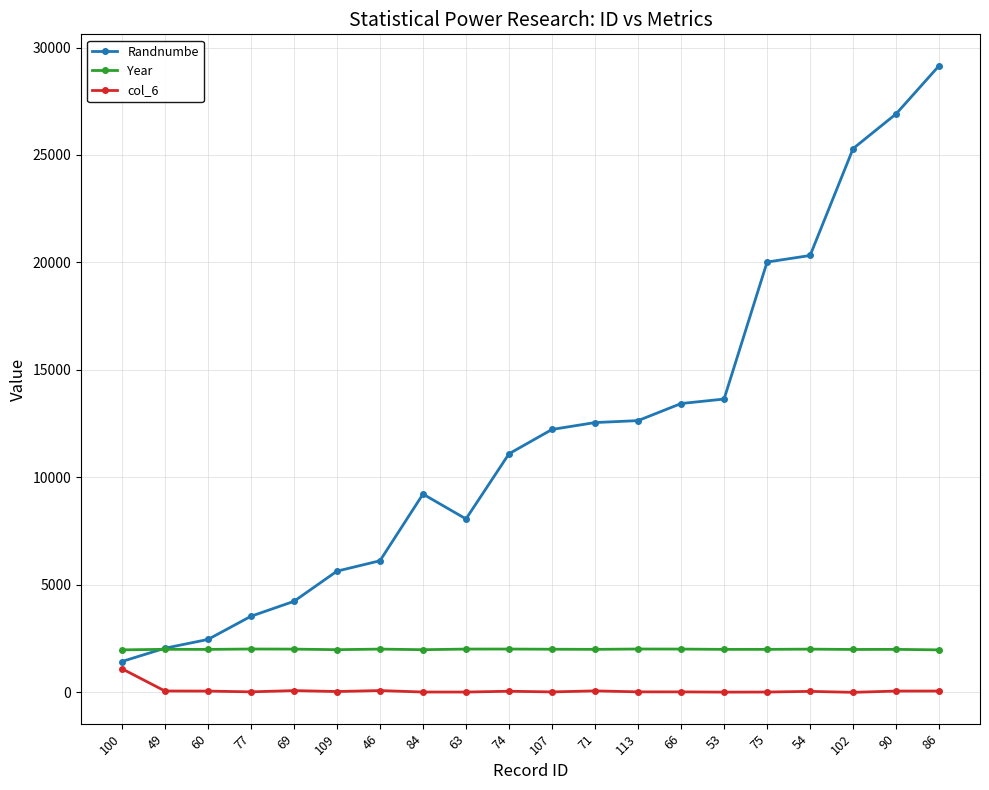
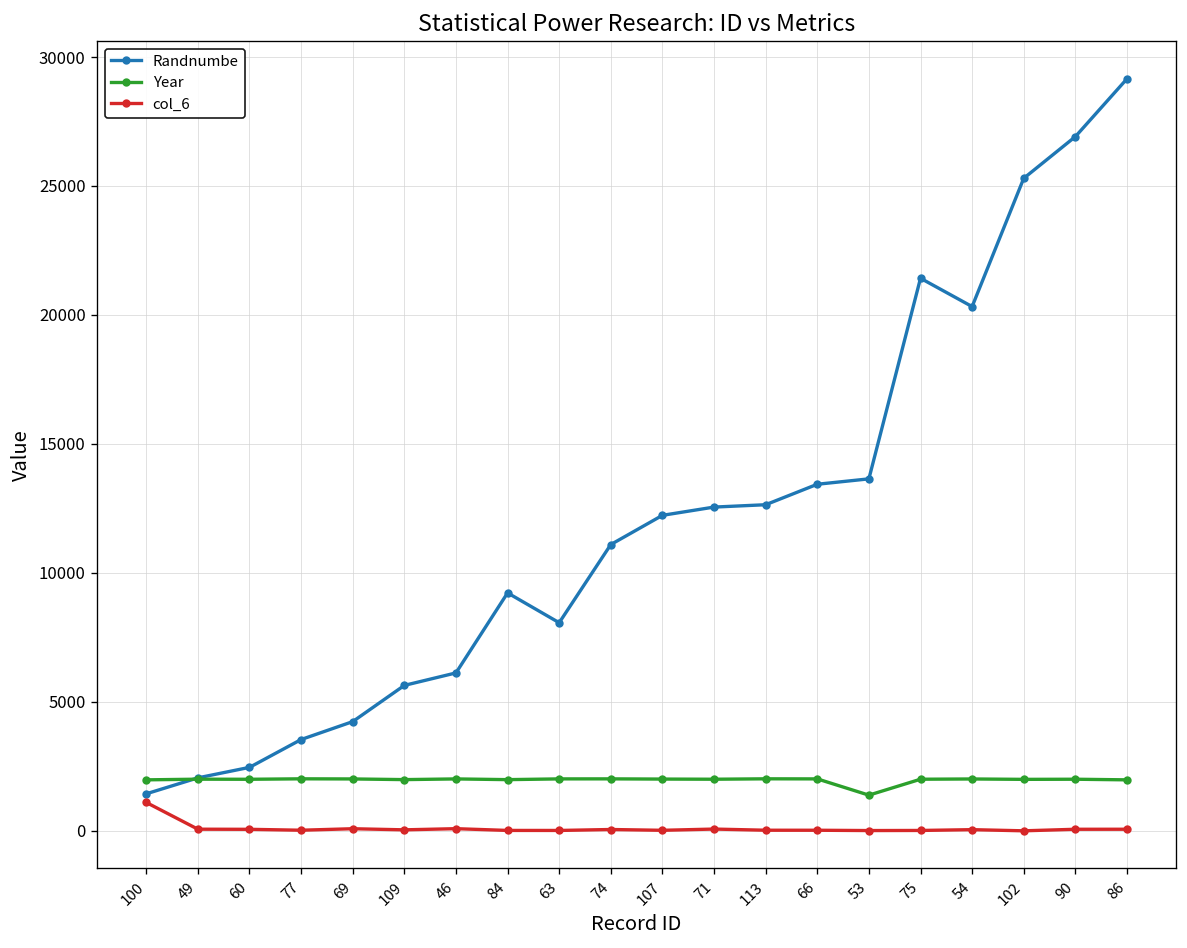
  {
    "Randnumbe": {
      "100": 1400,
      "60": 2500,
      "77": 3500,
      "69": 4200,
      "109": 5600,
      "46": 6100,
      "84": 9200,
      "63": 8100,
      "74": 11100,
      "107": 12200,
      "71": 12600,
      "113": 12600,
      "66": 13400,
      "53": 13600,
-     "75": 20000,
+     "75": 21400,
      "54": 20300,
      "102": 25300,
      "90": 26900,
      "86": 29200
    },
    "Year": {
      "100": 2000,
      "60": 2000,
      "77": 2000,
      "69": 2000,
      "109": 2000,
      "46": 2000,
      "84": 2000,
      "63": 2000,
      "74": 2000,
      "107": 2000,
      "71": 2000,
      "113": 2000,
      "66": 2000,
-     "53": 2000,
+     "53": 1400,
      "75": 2000,
      "54": 2000,
      "102": 2000,
      "90": 2000,
      "86": 2000
    },
    "col_6": {
      "100": 1100,
      "49": 100,
      "60": 100,
      "77": 0,
      "69": 100,
      "109": 0,
      "46": 100,
      "84": 0,
      "63": 0,
      "74": 100,
      "107": 0,
      "71": 100,
      "113": 0,
      "66": 0,
      "53": 0,
      "75": 0,
      "54": 0,
      "102": 0,
      "90": 100,
      "86": 100
    }
  }
